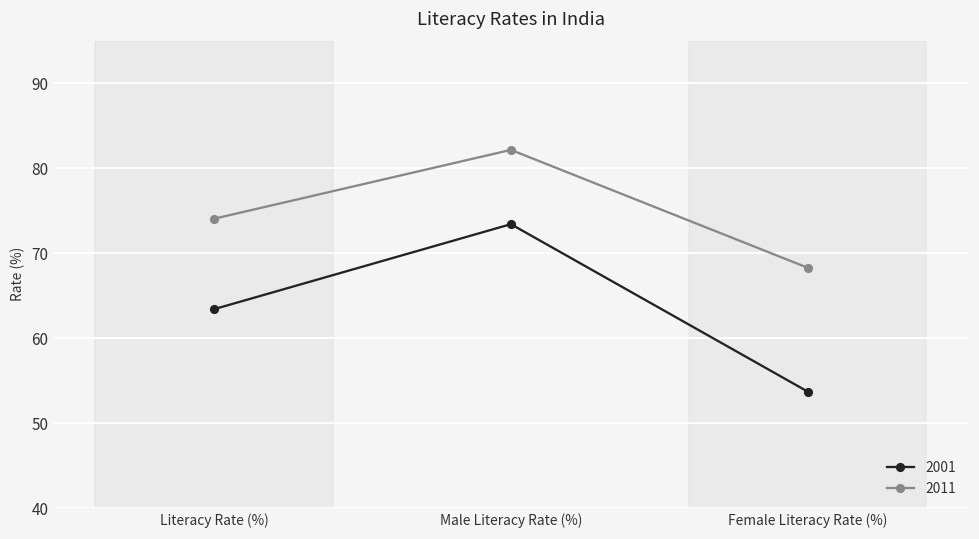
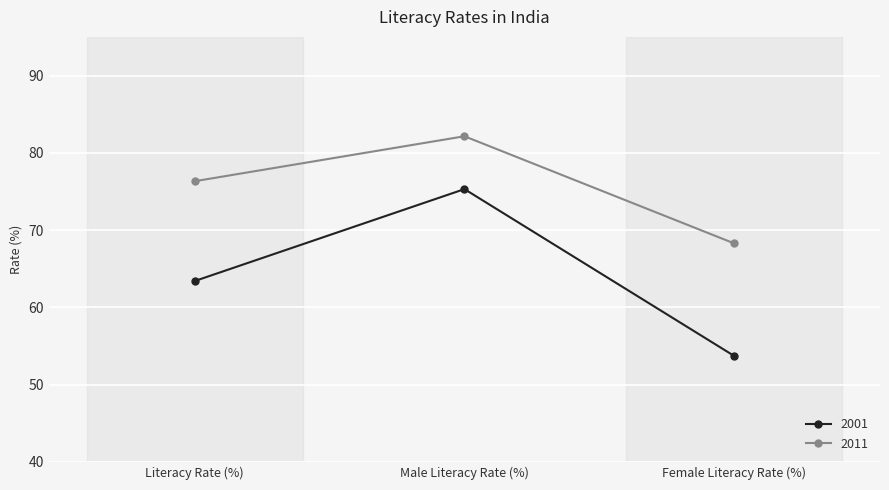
  {
    "2001": {
      "Literacy Rate (%)": 63,
-     "Male Literacy Rate (%)": 73,
+     "Male Literacy Rate (%)": 75,
      "Female Literacy Rate (%)": 54
    },
    "2011": {
-     "Literacy Rate (%)": 74,
+     "Literacy Rate (%)": 76,
      "Male Literacy Rate (%)": 82,
      "Female Literacy Rate (%)": 68
    }
  }
